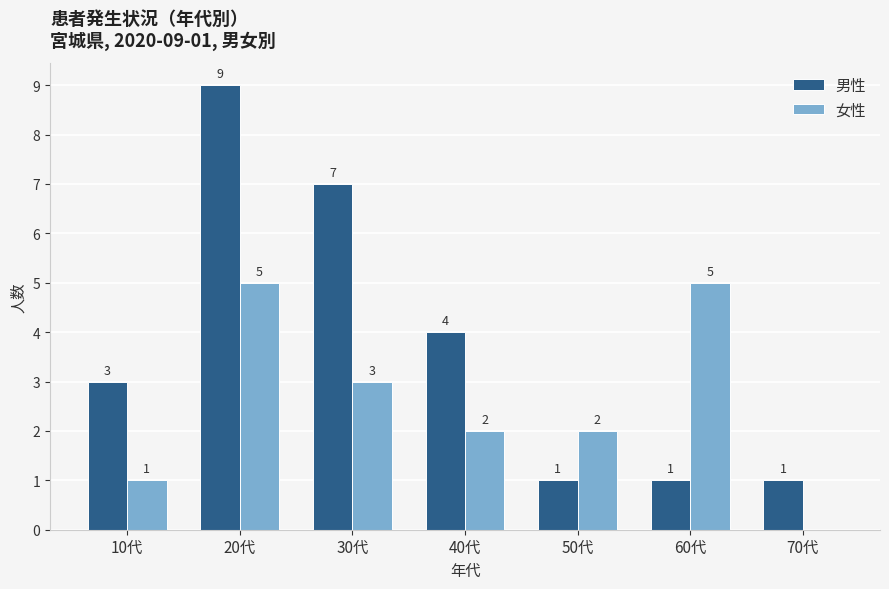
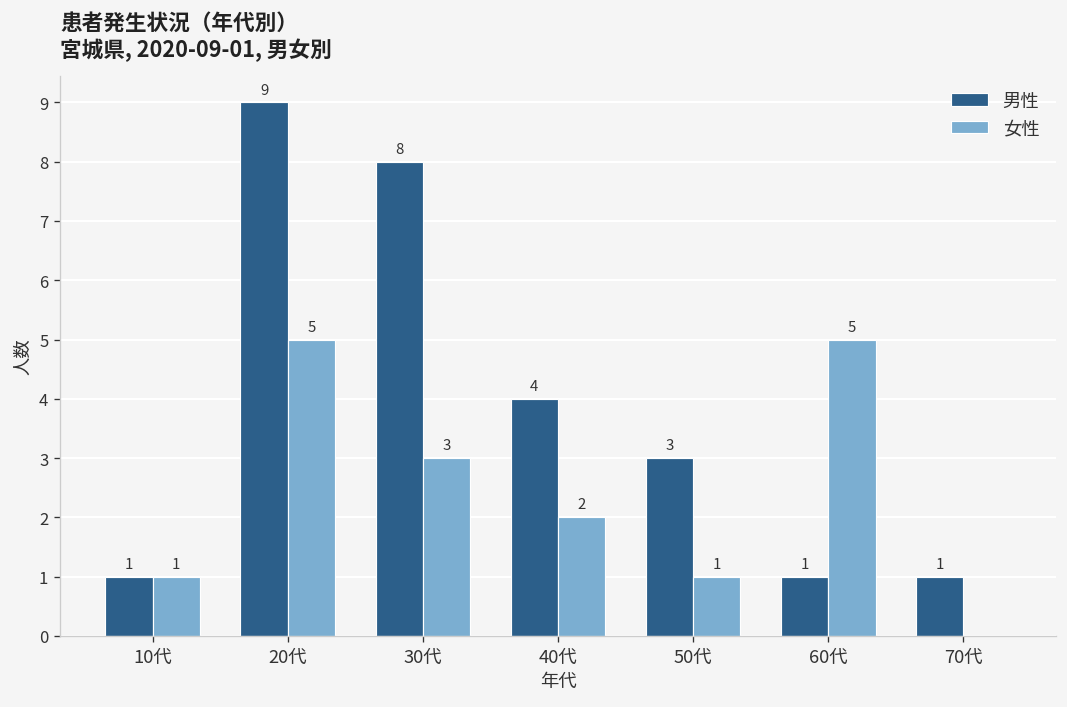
  {
    "男性": {
-     "10代": 3,
+     "10代": 1,
      "20代": 9,
-     "30代": 7,
+     "30代": 8,
      "40代": 4,
-     "50代": 1,
+     "50代": 3,
      "60代": 1,
      "70代": 1
    },
    "女性": {
      "10代": 1,
      "20代": 5,
      "30代": 3,
      "40代": 2,
-     "50代": 2,
+     "50代": 1,
      "60代": 5
    }
  }
